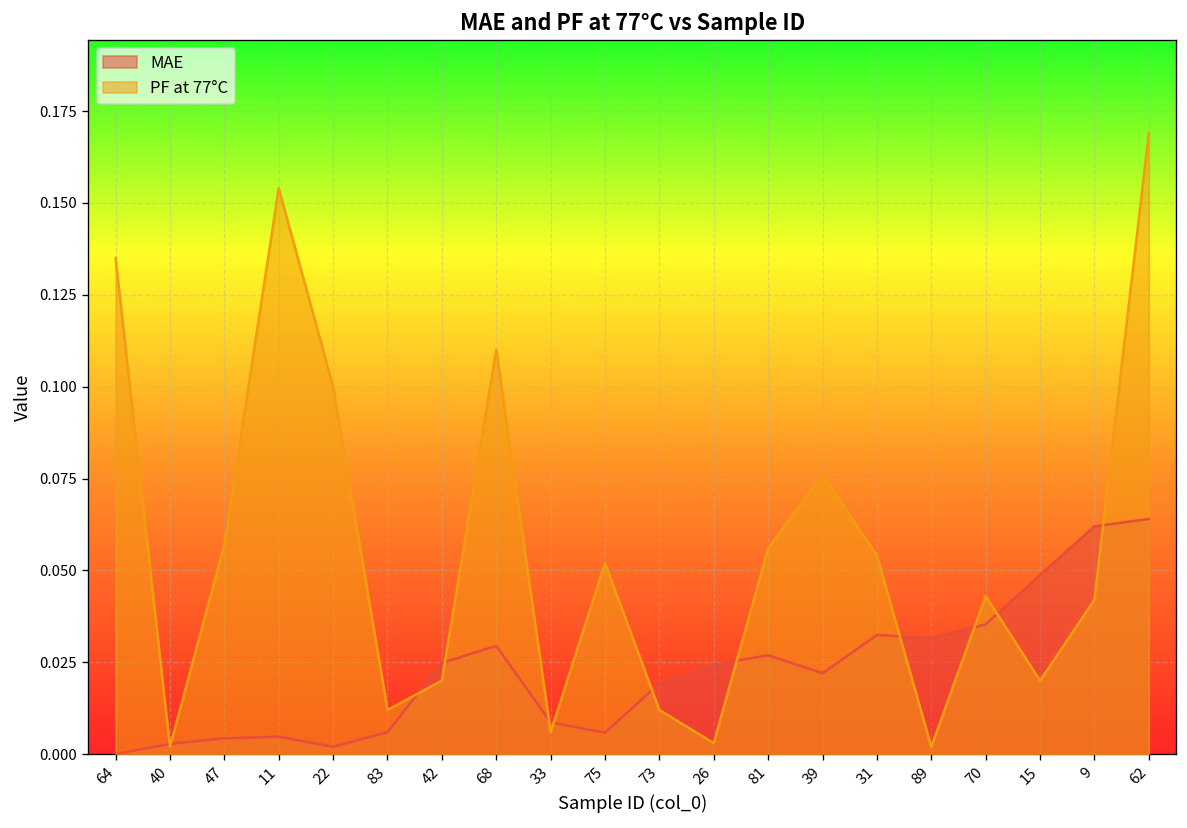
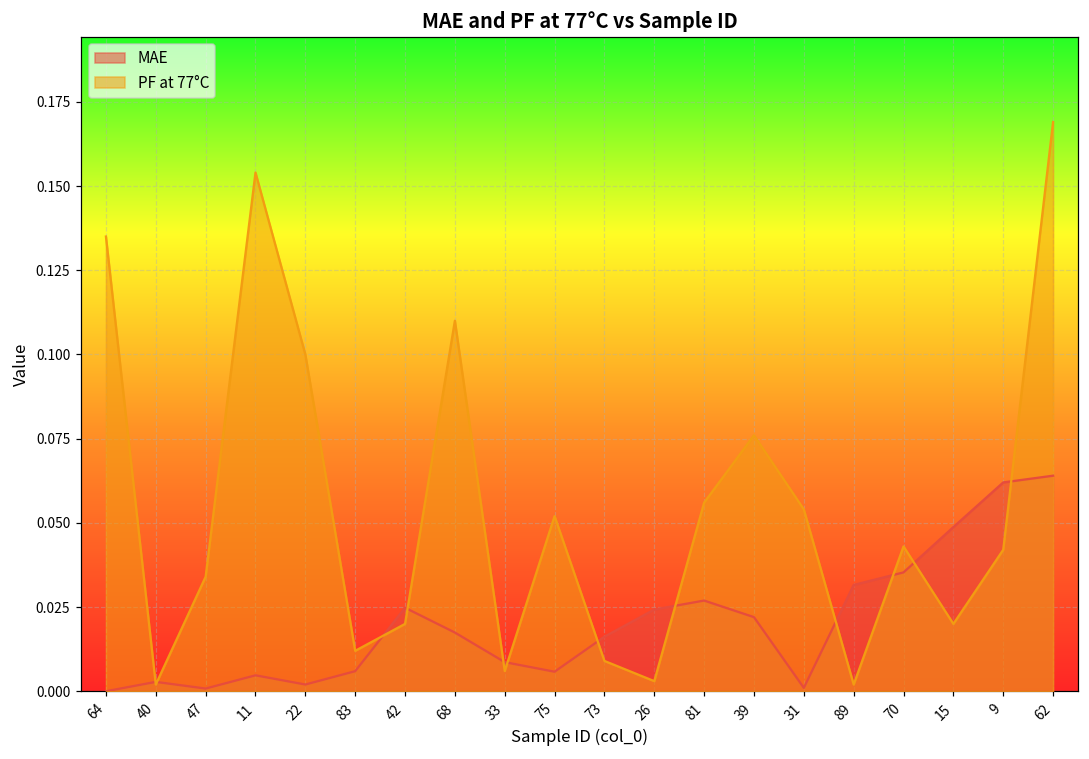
  {
    "MAE": {
      "64": 0.000,
-     "47": 0.004,
+     "47": 0.001,
      "11": 0.005,
      "22": 0.002,
      "83": 0.006,
      "42": 0.025,
-     "68": 0.029,
+     "68": 0.017,
      "33": 0.009,
      "75": 0.006,
-     "73": 0.019,
+     "73": 0.016,
      "26": 0.024,
      "81": 0.027,
      "39": 0.022,
-     "31": 0.032,
+     "31": 0.001,
      "89": 0.032,
      "70": 0.035,
      "15": 0.049,
      "9": 0.062,
      "62": 0.064
    },
    "PF at 77°C": {
      "64": 0.135,
-     "47": 0.057,
+     "47": 0.034,
      "11": 0.154,
      "22": 0.100,
      "83": 0.012,
      "42": 0.020,
      "68": 0.110,
      "33": 0.006,
      "75": 0.052,
-     "73": 0.012,
+     "73": 0.009,
      "26": 0.003,
      "81": 0.056,
      "39": 0.076,
      "31": 0.054,
      "89": 0.002,
      "70": 0.043,
      "15": 0.020,
      "9": 0.042,
      "62": 0.169
    }
  }
